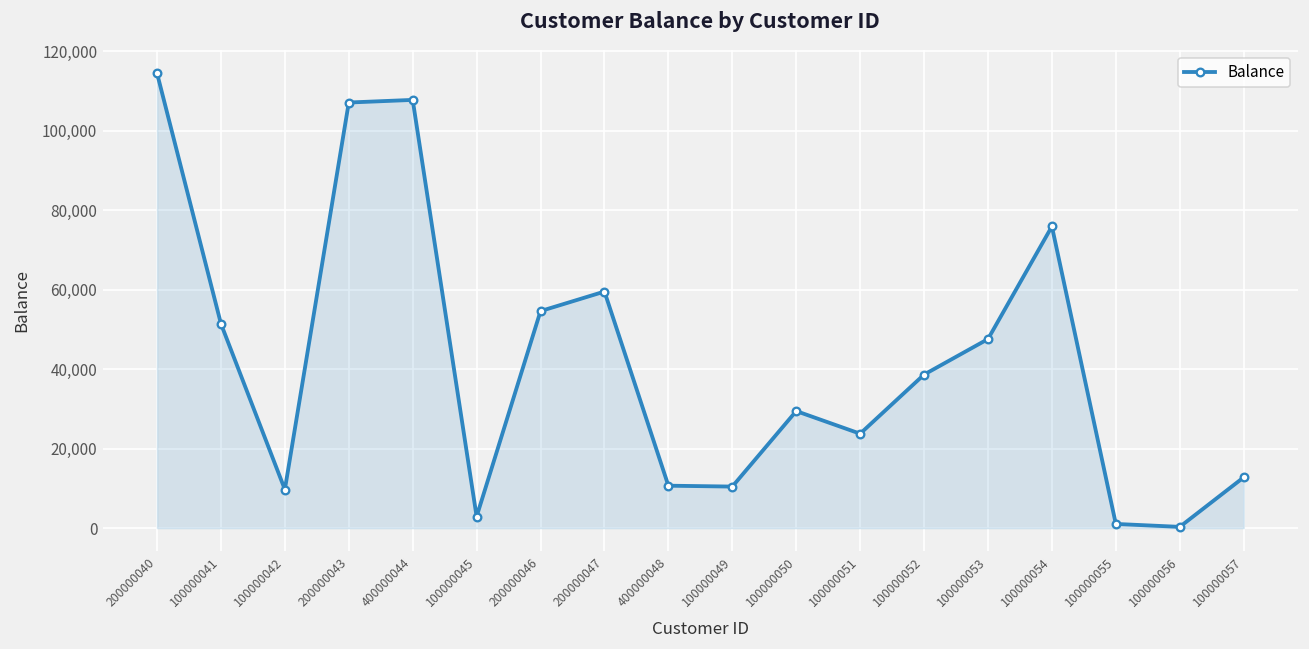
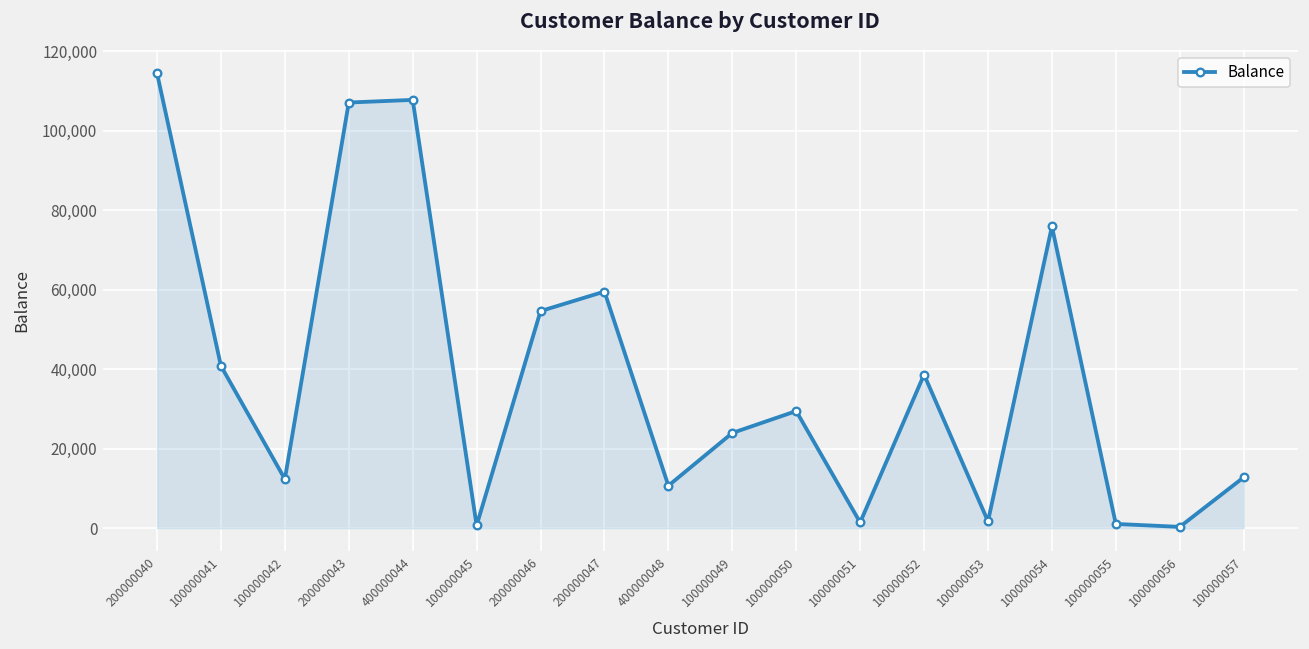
  {
    "200000040": "114,000",
-   "100000041": "51,000",
-   "100000042": "10,000",
+   "100000041": "41,000",
+   "100000042": "12,000",
    "200000043": "107,000",
    "400000044": "108,000",
-   "100000045": "3,000",
+   "100000045": "1,000",
    "200000046": "55,000",
    "200000047": "60,000",
    "400000048": "11,000",
-   "100000049": "10,000",
+   "100000049": "24,000",
    "100000050": "29,000",
-   "100000051": "24,000",
+   "100000051": "1,000",
    "100000052": "39,000",
-   "100000053": "48,000",
+   "100000053": "2,000",
    "100000054": "76,000",
    "100000055": "1,000",
    "100000056": "0",
    "100000057": "13,000"
  }
